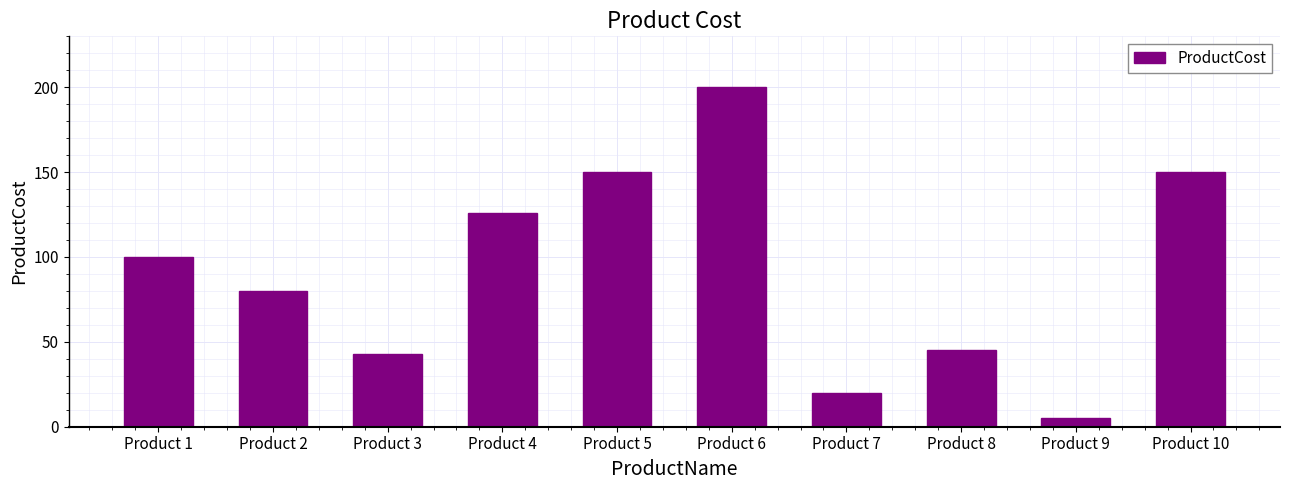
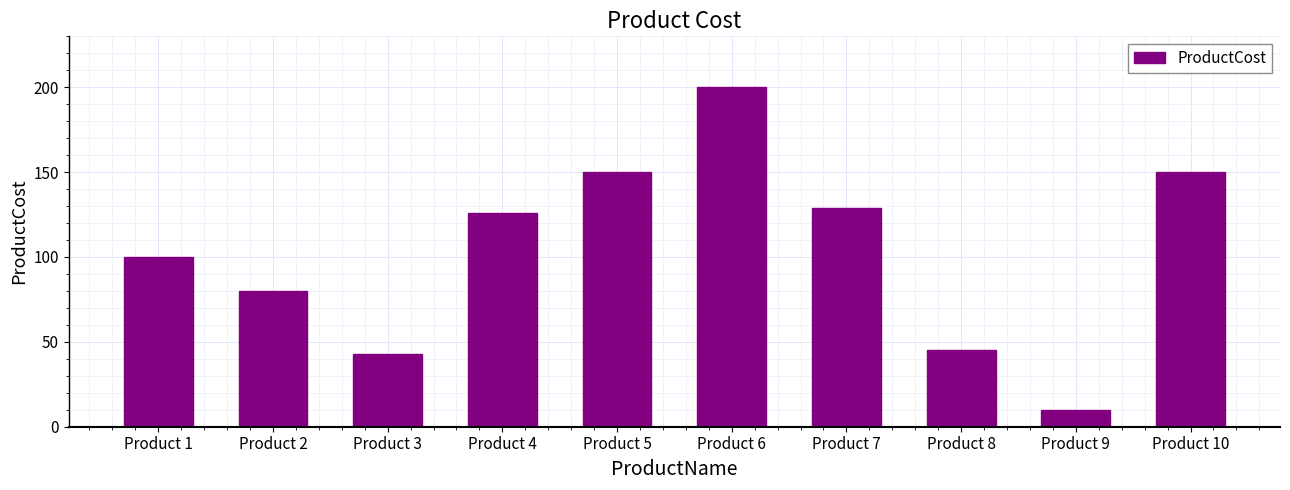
  {
    "Product 1": 100,
    "Product 2": 80,
    "Product 3": 43,
    "Product 4": 126,
    "Product 5": 150,
    "Product 6": 200,
-   "Product 7": 20,
+   "Product 7": 129,
    "Product 8": 45,
-   "Product 9": 5,
+   "Product 9": 10,
    "Product 10": 150
  }
